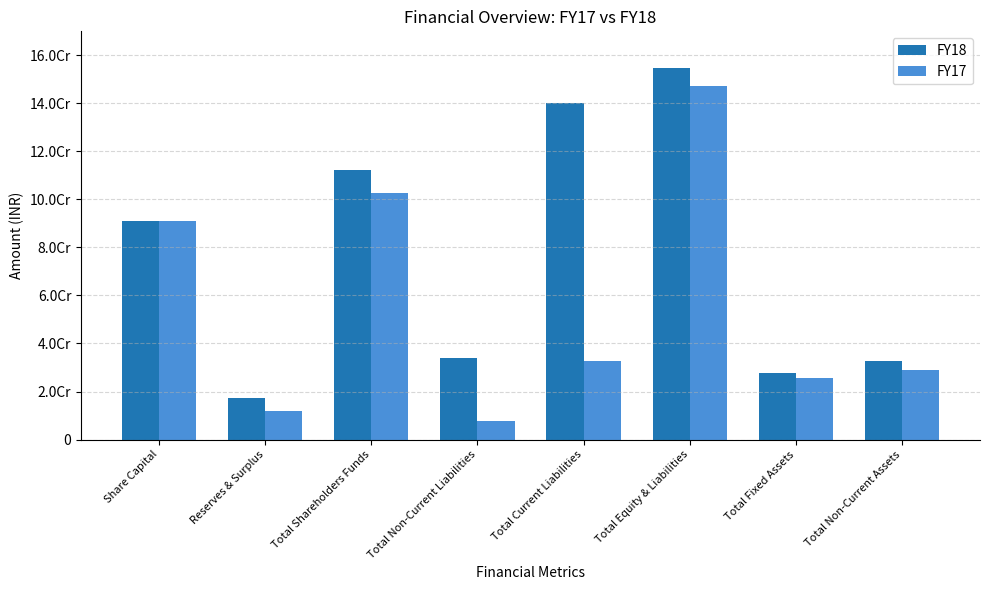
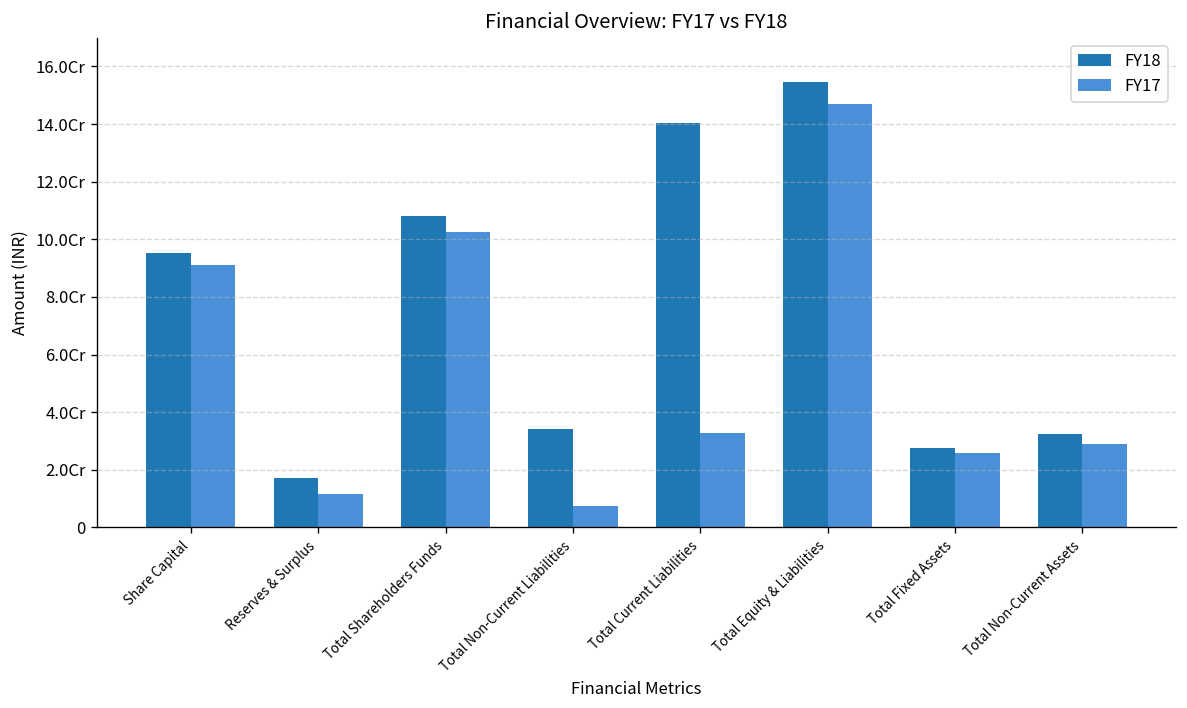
  {
    "FY18": {
-     "Share Capital": "9.1Cr",
+     "Share Capital": "9.5Cr",
      "Reserves & Surplus": "1.7Cr",
-     "Total Shareholders Funds": "11.2Cr",
+     "Total Shareholders Funds": "10.8Cr",
      "Total Non-Current Liabilities": "3.4Cr",
      "Total Current Liabilities": "14.0Cr",
      "Total Equity & Liabilities": "15.5Cr",
      "Total Fixed Assets": "2.8Cr",
      "Total Non-Current Assets": "3.3Cr"
    },
    "FY17": {
      "Share Capital": "9.1Cr",
      "Reserves & Surplus": "1.2Cr",
      "Total Shareholders Funds": "10.3Cr",
      "Total Non-Current Liabilities": "0.8Cr",
      "Total Current Liabilities": "3.3Cr",
      "Total Equity & Liabilities": "14.7Cr",
      "Total Fixed Assets": "2.6Cr",
      "Total Non-Current Assets": "2.9Cr"
    }
  }
